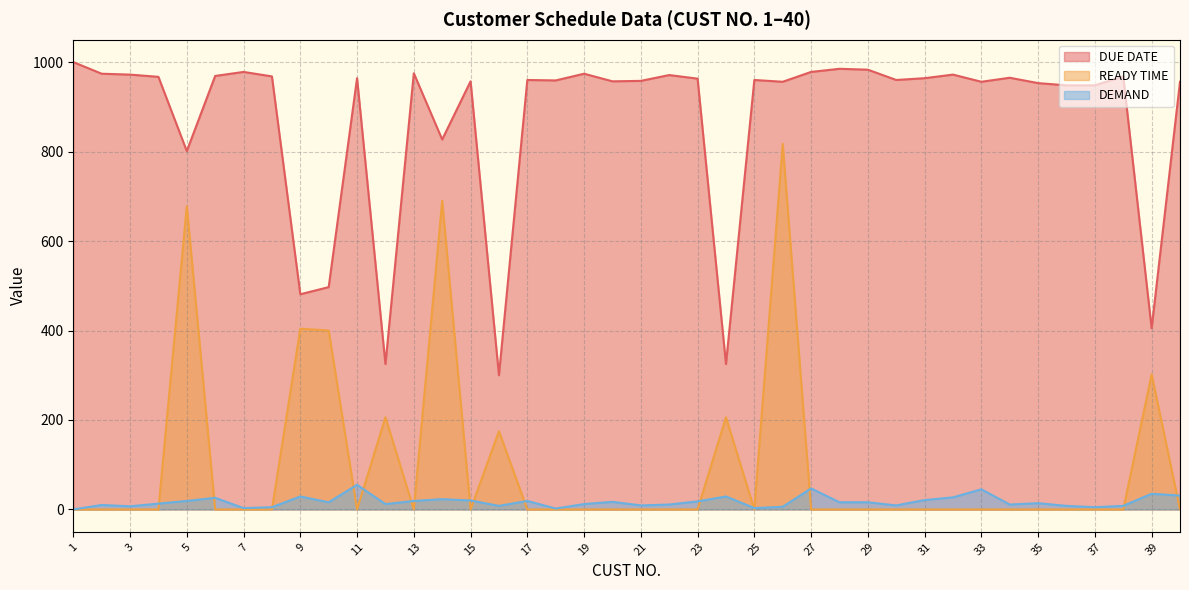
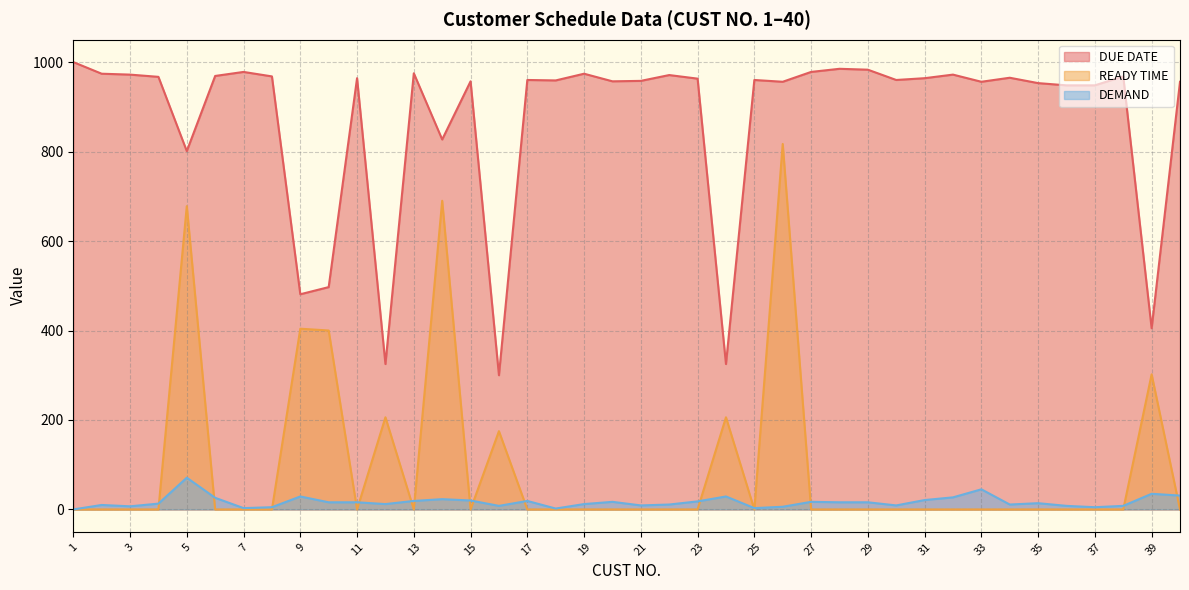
  {
    "DEMAND": {
      "3": 10,
-     "5": 20,
+     "5": 70,
      "9": 30,
-     "11": 60,
+     "11": 20,
      "13": 20,
      "15": 20,
      "17": 20,
      "19": 10,
      "21": 10,
      "23": 20,
-     "27": 50,
+     "27": 20,
      "29": 20,
      "31": 20,
      "33": 50,
      "35": 10,
      "39": 40
    }
  }
